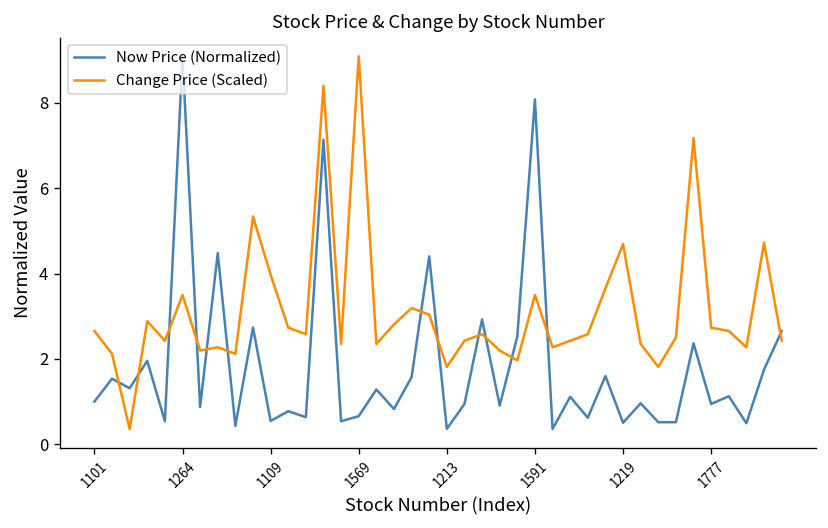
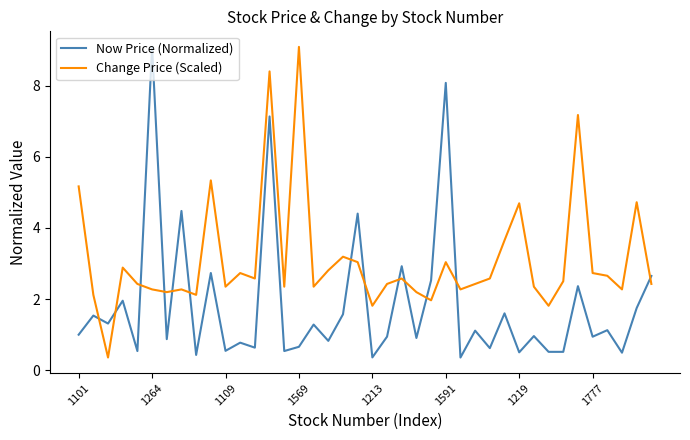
  {
    "Now Price (Normalized)": {
      "1101": 1.0,
      "1109": 0.5,
      "1569": 0.7,
      "1213": 0.4,
      "1591": 8.1,
      "1219": 0.5,
      "1777": 0.9
    },
    "Change Price (Scaled)": {
-     "1101": 2.7,
-     "1264": 3.5,
-     "1109": 4.0,
+     "1101": 5.2,
+     "1264": 2.3,
+     "1109": 2.3,
      "1569": 9.1,
      "1213": 1.8,
-     "1591": 3.5,
+     "1591": 3.0,
      "1219": 4.7,
      "1777": 2.7
    }
  }
